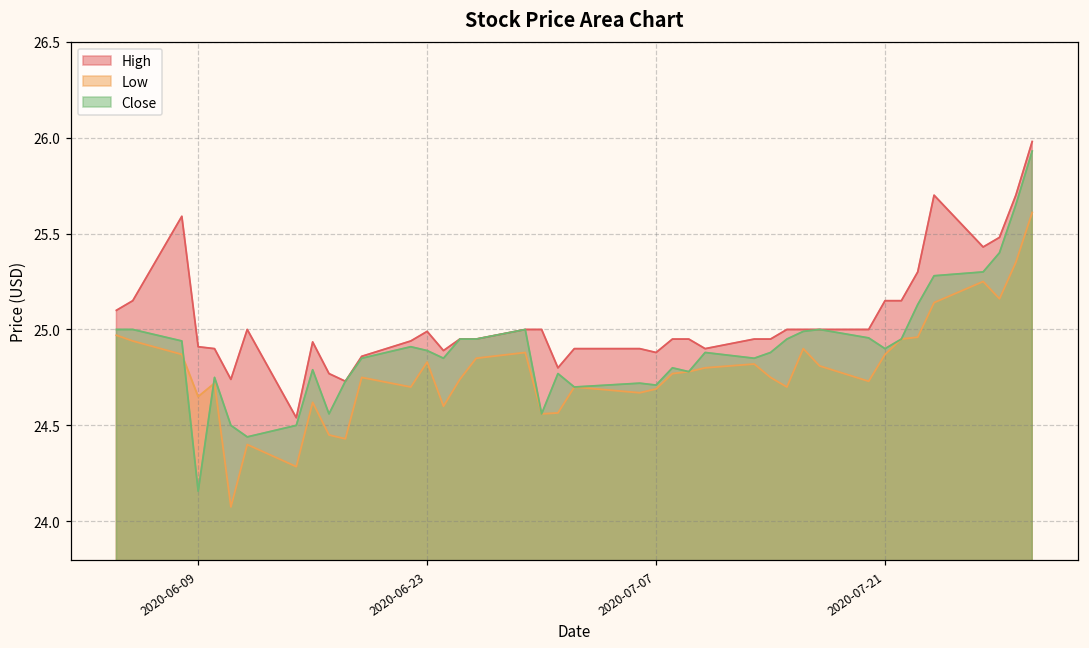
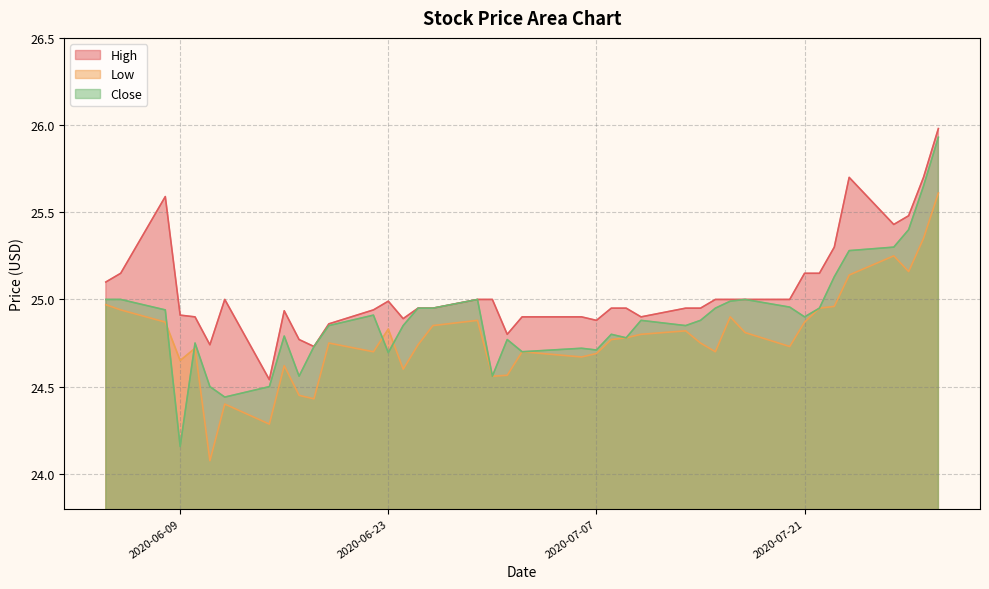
  {
    "Close": {
      "2020-06-09": 24.16,
-     "2020-06-23": 24.89,
+     "2020-06-23": 24.70,
      "2020-07-07": 24.71,
      "2020-07-21": 24.90
    }
  }
